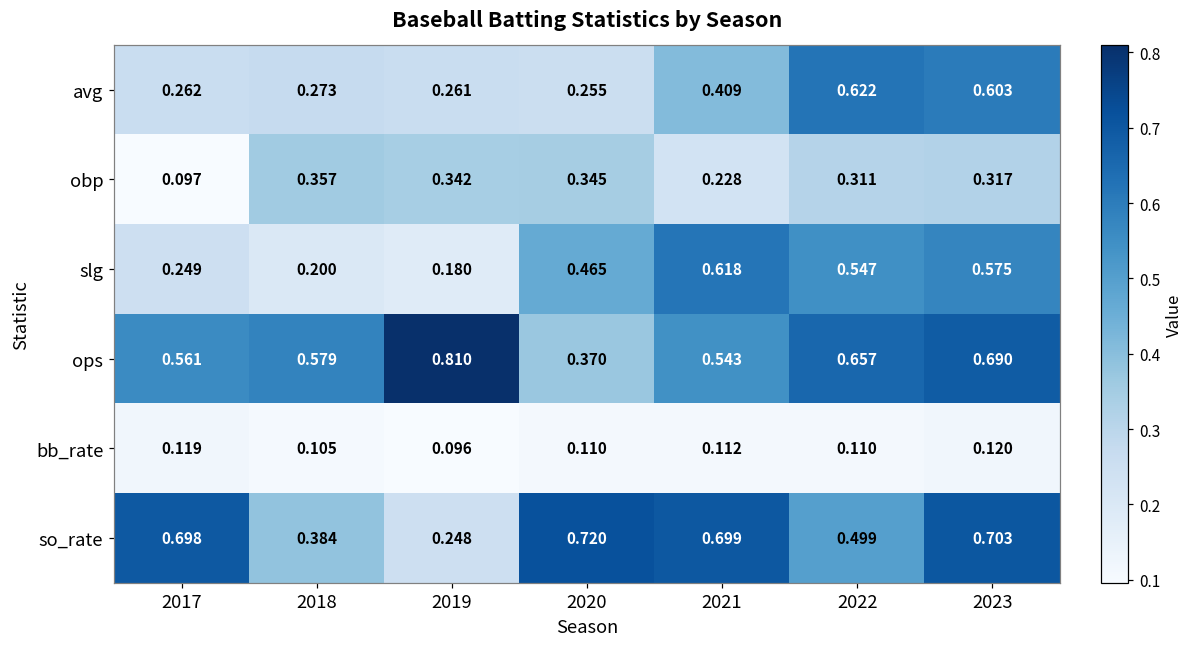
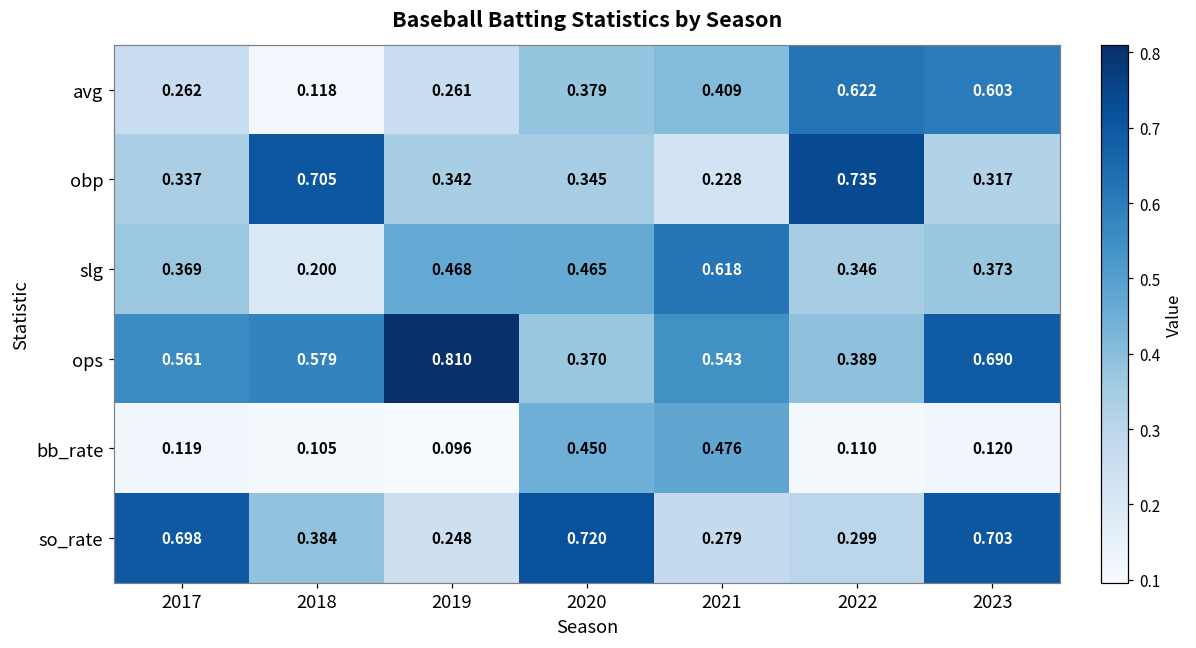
  {
    "avg": {
      "2017": 0.262,
-     "2018": 0.273,
+     "2018": 0.118,
      "2019": 0.261,
-     "2020": 0.255,
+     "2020": 0.379,
      "2021": 0.409,
      "2022": 0.622,
      "2023": 0.603
    },
    "obp": {
-     "2017": 0.097,
-     "2018": 0.357,
+     "2017": 0.337,
+     "2018": 0.705,
      "2019": 0.342,
      "2020": 0.345,
      "2021": 0.228,
-     "2022": 0.311,
+     "2022": 0.735,
      "2023": 0.317
    },
    "slg": {
-     "2017": 0.249,
+     "2017": 0.369,
      "2018": 0.200,
-     "2019": 0.180,
+     "2019": 0.468,
      "2020": 0.465,
      "2021": 0.618,
-     "2022": 0.547,
-     "2023": 0.575
+     "2022": 0.346,
+     "2023": 0.373
    },
    "ops": {
      "2017": 0.561,
      "2018": 0.579,
      "2019": 0.810,
      "2020": 0.370,
      "2021": 0.543,
-     "2022": 0.657,
+     "2022": 0.389,
      "2023": 0.690
    },
    "bb_rate": {
      "2017": 0.119,
      "2018": 0.105,
      "2019": 0.096,
-     "2020": 0.110,
-     "2021": 0.112,
+     "2020": 0.450,
+     "2021": 0.476,
      "2022": 0.110,
      "2023": 0.120
    },
    "so_rate": {
      "2017": 0.698,
      "2018": 0.384,
      "2019": 0.248,
      "2020": 0.720,
-     "2021": 0.699,
-     "2022": 0.499,
+     "2021": 0.279,
+     "2022": 0.299,
      "2023": 0.703
    }
  }
